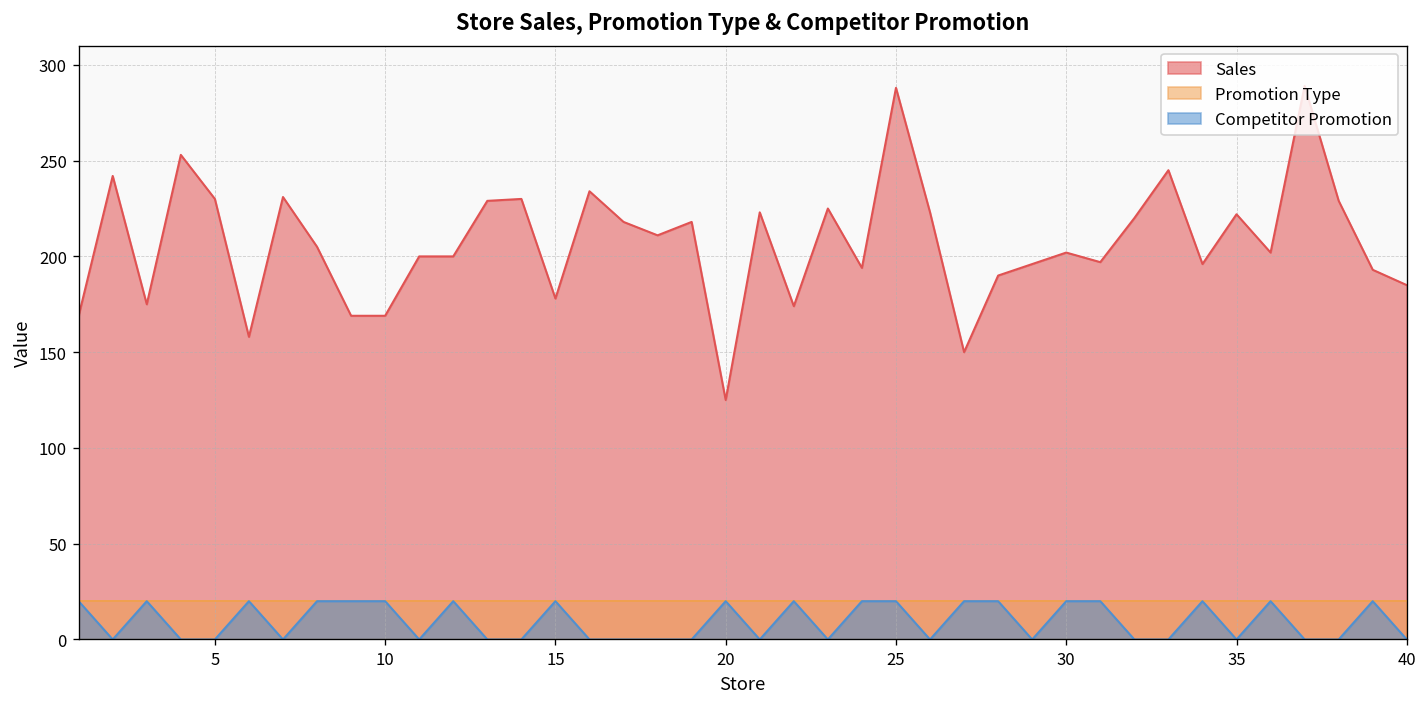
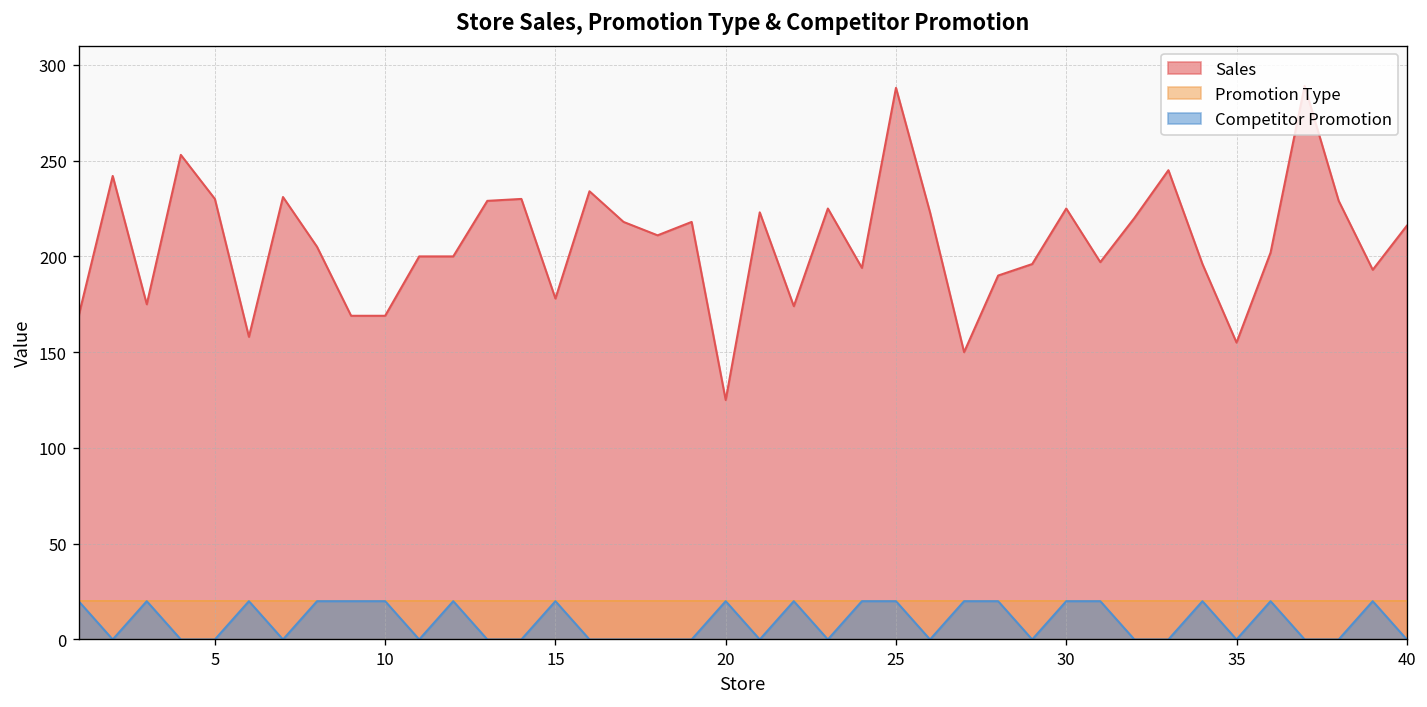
  {
    "Sales": {
      "5": 230,
      "10": 169,
      "15": 178,
      "20": 125,
      "25": 288,
-     "30": 202,
-     "35": 222,
-     "40": 185
+     "30": 225,
+     "35": 155,
+     "40": 216
    },
    "Promotion Type": {
      "5": 20,
      "35": 20,
      "40": 20
    },
    "Competitor Promotion": {
      "5": 0,
      "35": 0,
      "40": 0
    }
  }
